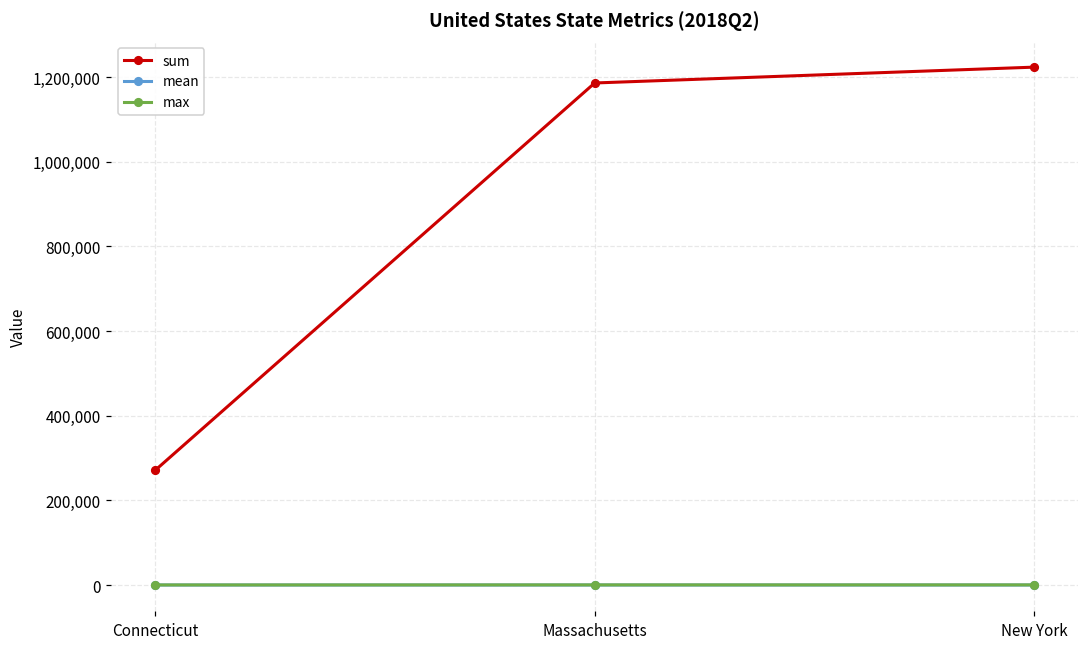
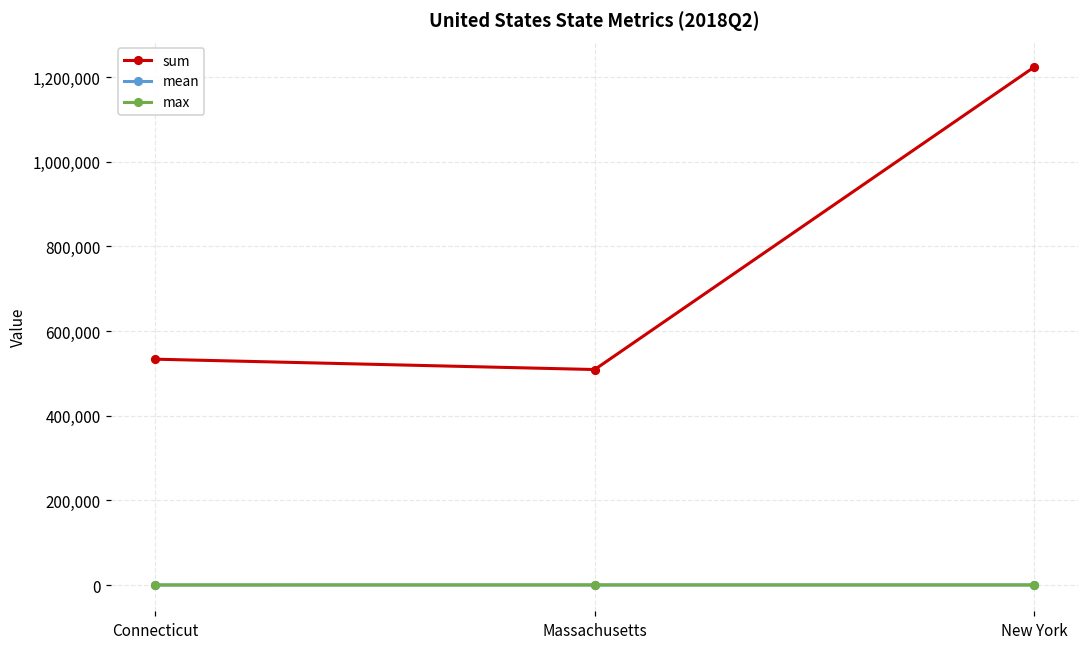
  {
    "sum": {
-     "Connecticut": "270,000",
-     "Massachusetts": "1,190,000",
+     "Connecticut": "530,000",
+     "Massachusetts": "510,000",
      "New York": "1,220,000"
    },
    "max": {
      "Connecticut": "0",
      "Massachusetts": "0",
      "New York": "0"
    }
  }
